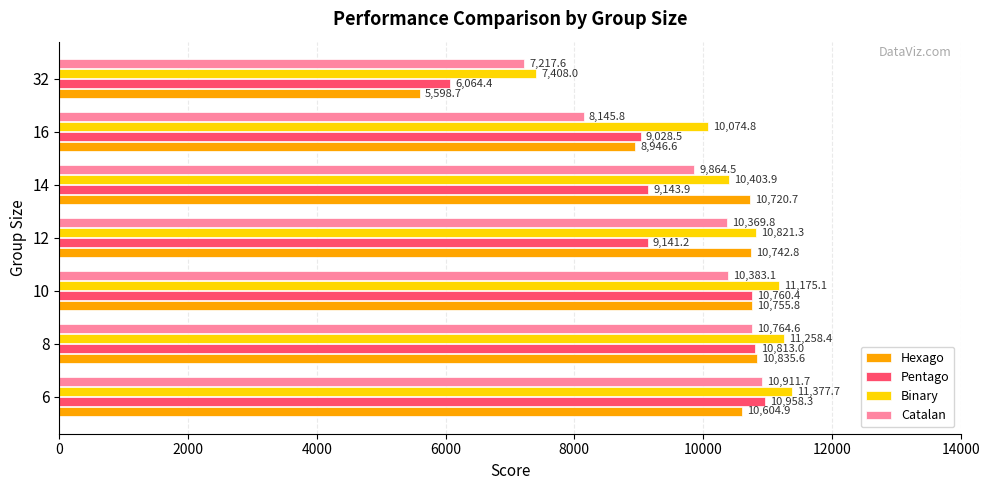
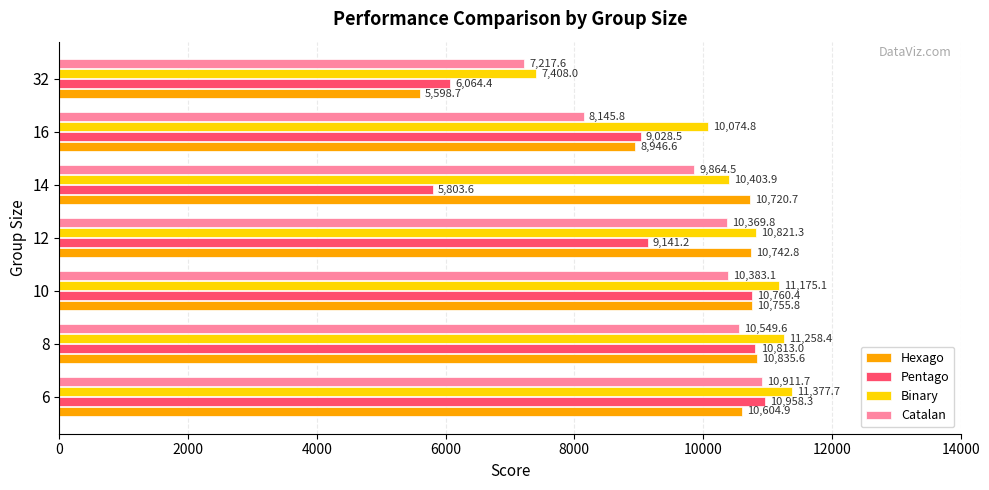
  {
    "Pentago": {
      "32": "6,064.4",
      "16": "9,028.5",
-     "14": "9,143.9",
+     "14": "5,803.6",
      "12": "9,141.2",
      "10": "10,760.4",
      "8": "10,813.0",
      "6": "10,958.3"
    },
    "Catalan": {
      "32": "7,217.6",
      "16": "8,145.8",
      "14": "9,864.5",
      "12": "10,369.8",
      "10": "10,383.1",
-     "8": "10,764.6",
+     "8": "10,549.6",
      "6": "10,911.7"
    }
  }
